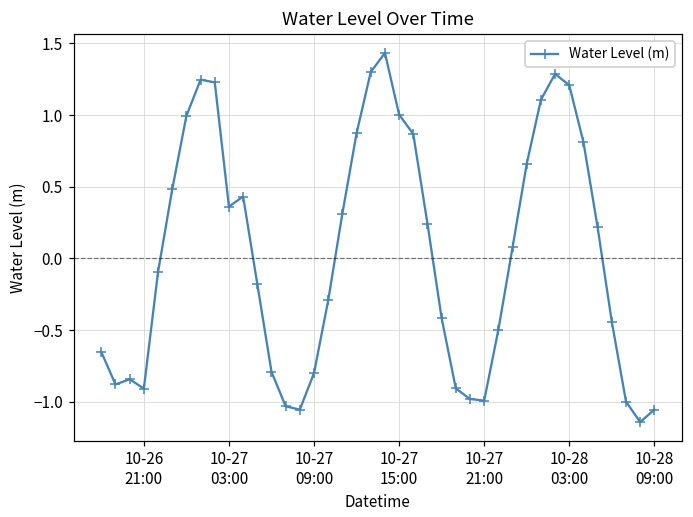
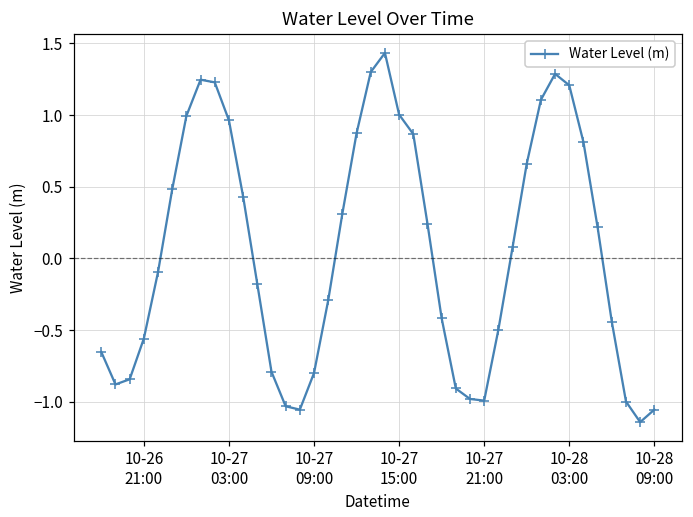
  {
-   "10-26 21:00": -0.91,
-   "10-27 03:00": 0.36,
+   "10-26 21:00": -0.56,
+   "10-27 03:00": 0.96,
    "10-27 09:00": -0.80,
    "10-27 15:00": 1.00,
    "10-27 21:00": -0.99,
    "10-28 03:00": 1.21,
    "10-28 09:00": -1.06
  }
